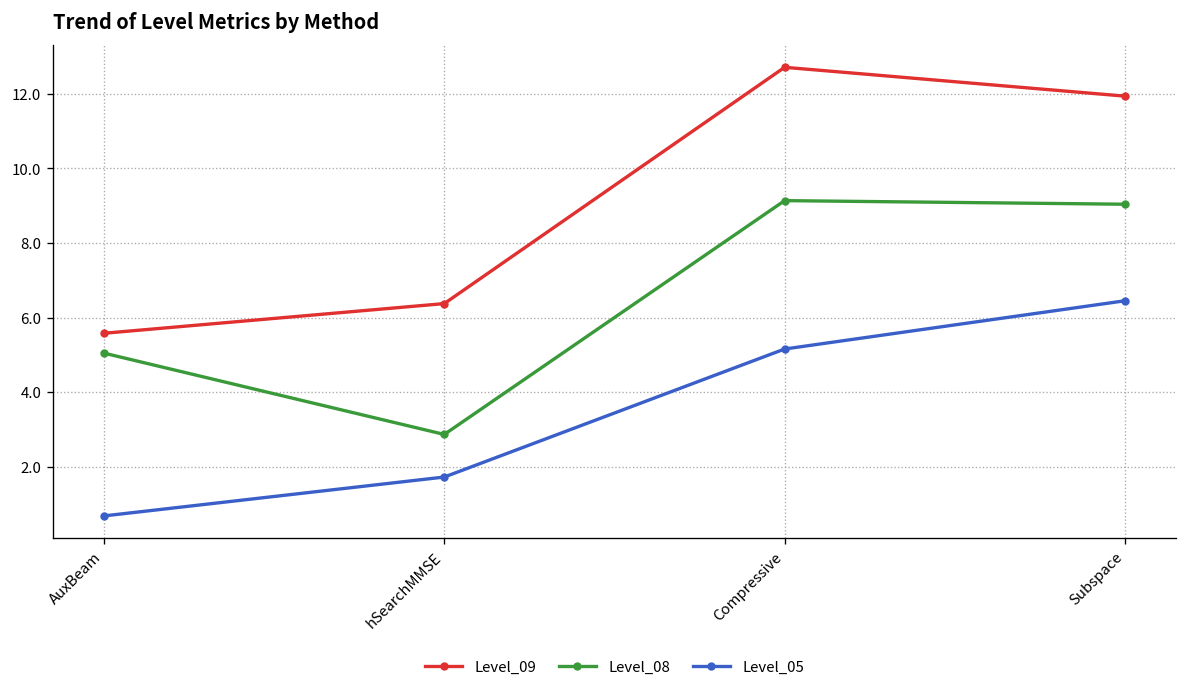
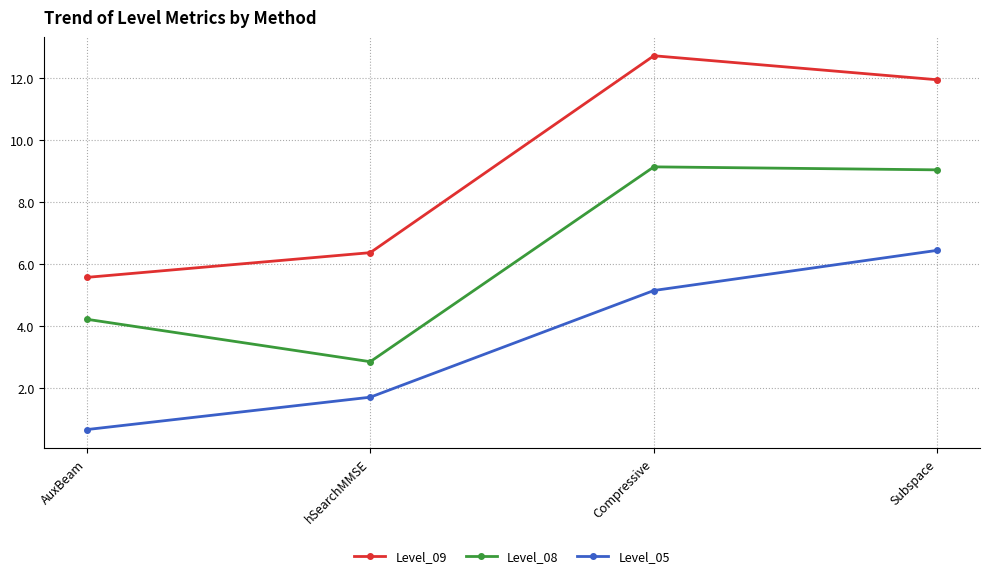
  {
    "Level_09": {
      "AuxBeam": 5.6,
      "hSearchMMSE": 6.4,
      "Compressive": 12.7,
      "Subspace": 11.9
    },
    "Level_08": {
-     "AuxBeam": 5.0,
+     "AuxBeam": 4.2,
      "hSearchMMSE": 2.9,
      "Compressive": 9.1,
      "Subspace": 9.0
    },
    "Level_05": {
      "AuxBeam": 0.7,
      "hSearchMMSE": 1.7,
      "Compressive": 5.2,
      "Subspace": 6.4
    }
  }
